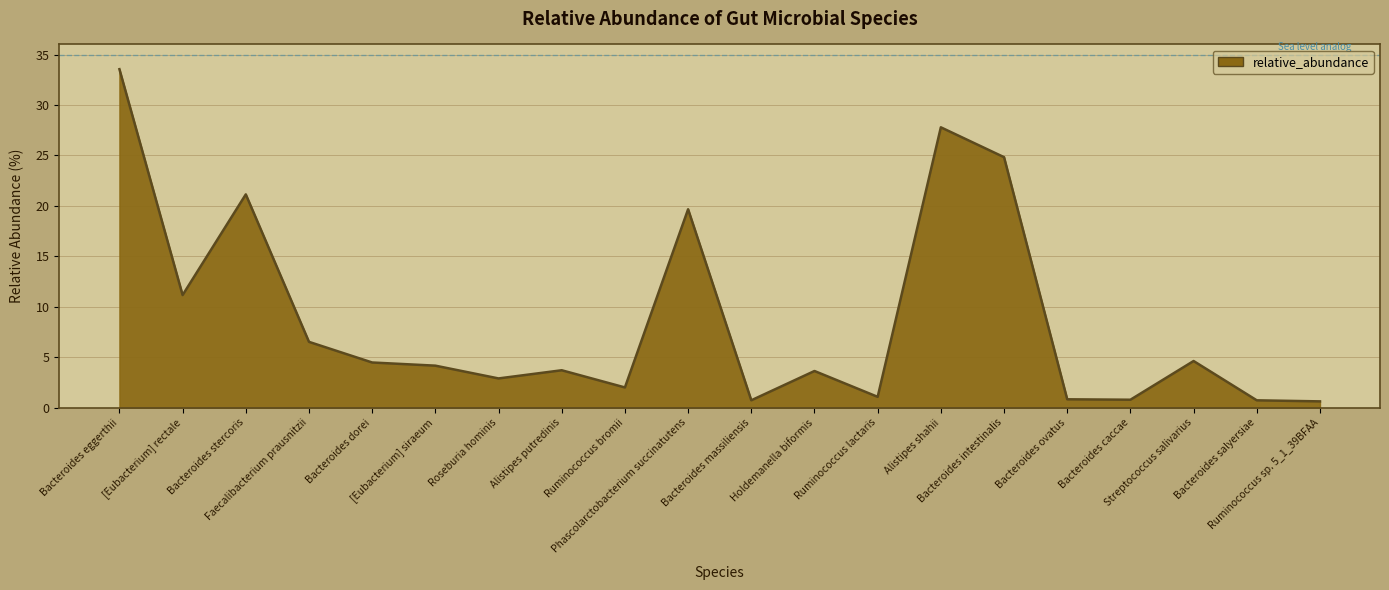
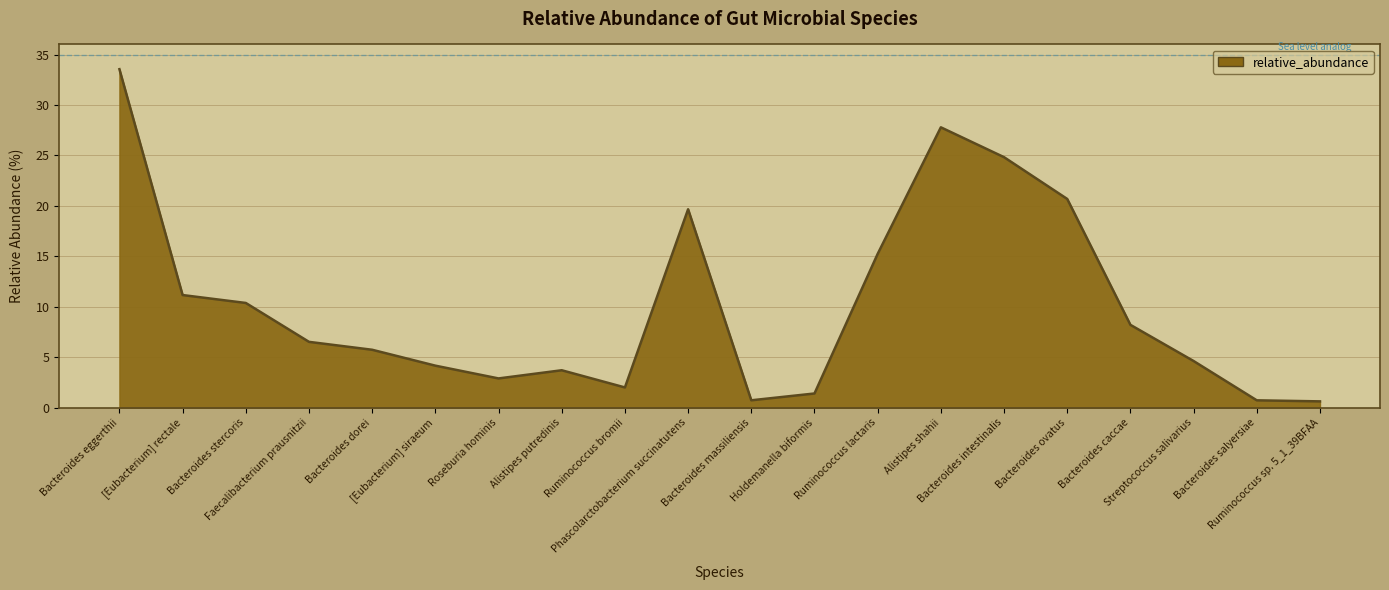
  {
    "Bacteroides eggerthii": 33.5,
    "[Eubacterium] rectale": 11.2,
-   "Bacteroides stercoris": 21.1,
+   "Bacteroides stercoris": 10.4,
    "Faecalibacterium prausnitzii": 6.5,
-   "Bacteroides dorei": 4.5,
+   "Bacteroides dorei": 5.7,
    "[Eubacterium] siraeum": 4.2,
    "Roseburia hominis": 2.9,
    "Alistipes putredinis": 3.7,
    "Ruminococcus bromii": 2.0,
    "Phascolarctobacterium succinatutens": 19.7,
    "Bacteroides massiliensis": 0.7,
-   "Holdemanella biformis": 3.6,
-   "Ruminococcus lactaris": 1.1,
+   "Holdemanella biformis": 1.4,
+   "Ruminococcus lactaris": 15.2,
    "Alistipes shahii": 27.8,
    "Bacteroides intestinalis": 24.8,
-   "Bacteroides ovatus": 0.8,
-   "Bacteroides caccae": 0.8,
+   "Bacteroides ovatus": 20.7,
+   "Bacteroides caccae": 8.2,
    "Streptococcus salivarius": 4.6,
    "Bacteroides salyersiae": 0.7,
    "Ruminococcus sp. 5_1_39BFAA": 0.6
  }
